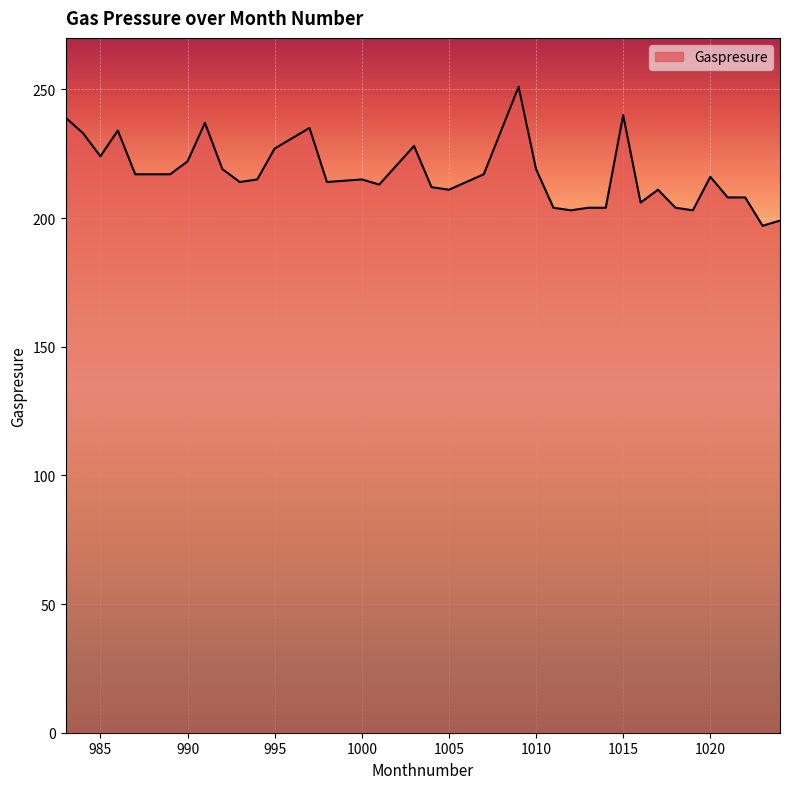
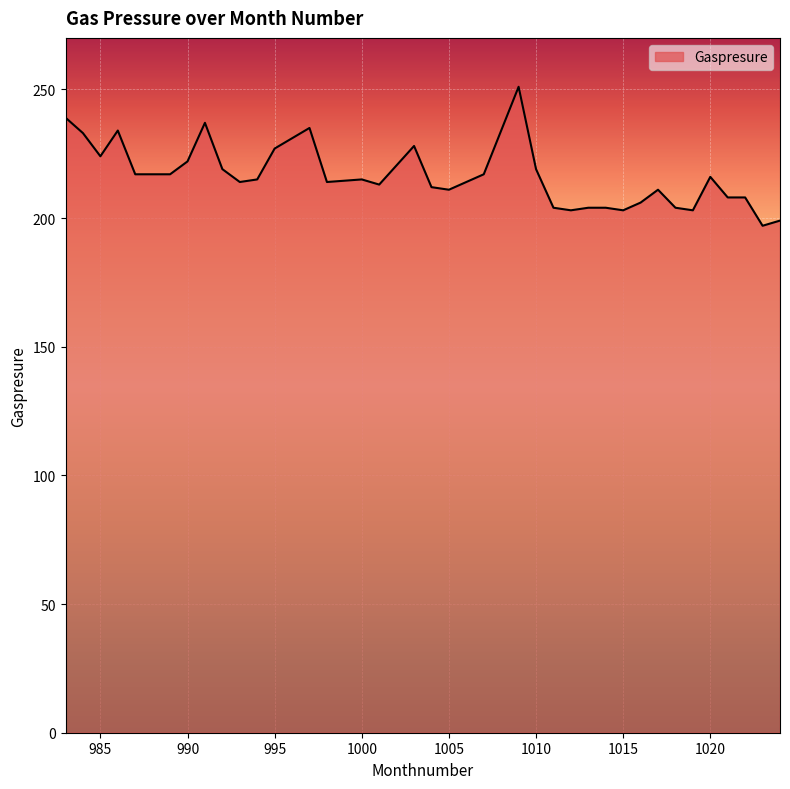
  {
    "985": 224,
    "990": 222,
    "995": 227,
    "1000": 215,
    "1005": 211,
    "1010": 219,
-   "1015": 240,
+   "1015": 203,
    "1020": 216
  }
